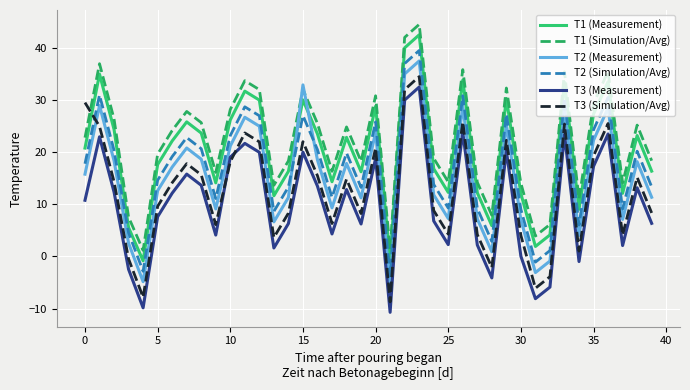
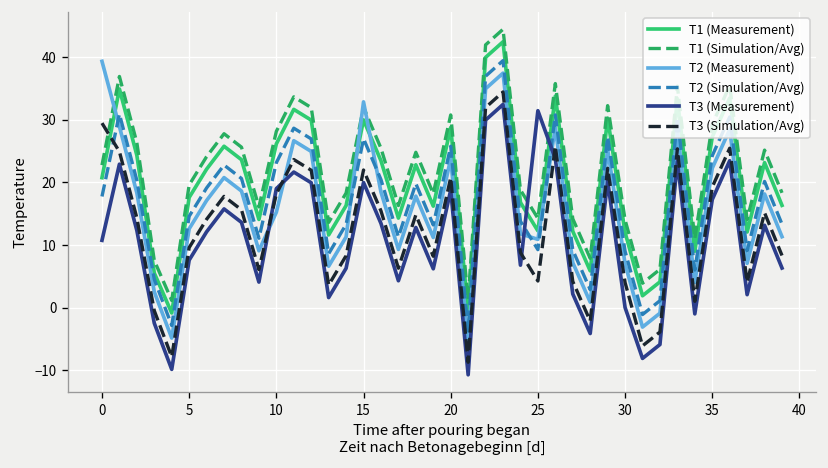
  {
    "T2 (Measurement)": {
-     "0": 16,
+     "0": 39,
      "5": 13,
-     "10": 21,
+     "10": 15,
      "15": 33,
      "20": 24,
-     "25": 7,
+     "25": 11,
      "30": 7,
      "35": 22
    },
    "T2 (Simulation/Avg)": {
      "0": 18,
      "5": 15,
      "10": 23,
      "15": 27,
      "20": 26,
      "25": 9,
      "30": 9,
      "35": 24
    },
    "T3 (Measurement)": {
      "0": 11,
      "5": 8,
      "10": 19,
      "15": 20,
      "20": 19,
-     "25": 2,
+     "25": 31,
      "30": 0,
      "35": 17
    },
    "T3 (Simulation/Avg)": {
      "0": 29,
      "5": 10,
      "10": 18,
      "15": 22,
      "20": 21,
      "25": 4,
      "30": 4,
      "35": 19
    }
  }
